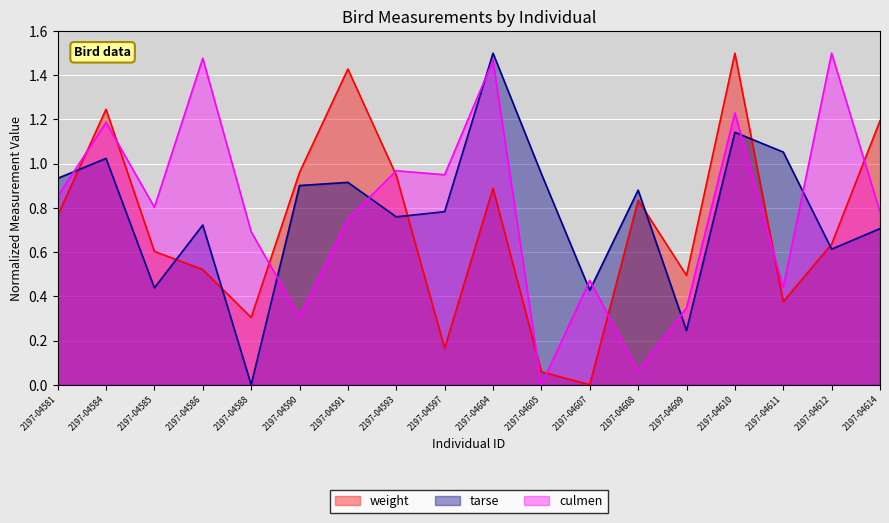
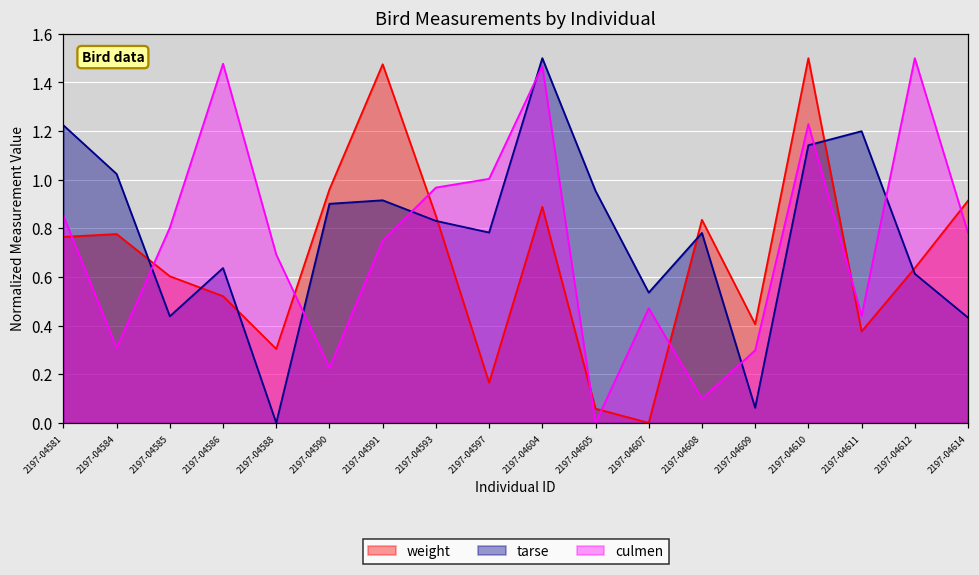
  {
    "weight": {
      "2197-04581": 0.77,
-     "2197-04584": 1.25,
+     "2197-04584": 0.78,
      "2197-04585": 0.60,
      "2197-04586": 0.52,
      "2197-04588": 0.30,
      "2197-04590": 0.96,
-     "2197-04591": 1.43,
-     "2197-04593": 0.95,
+     "2197-04591": 1.47,
+     "2197-04593": 0.85,
      "2197-04597": 0.17,
      "2197-04604": 0.89,
      "2197-04605": 0.06,
      "2197-04607": 0.00,
      "2197-04608": 0.84,
-     "2197-04609": 0.49,
+     "2197-04609": 0.41,
      "2197-04610": 1.50,
      "2197-04611": 0.38,
      "2197-04612": 0.64,
-     "2197-04614": 1.19
+     "2197-04614": 0.91
    },
    "tarse": {
-     "2197-04581": 0.93,
+     "2197-04581": 1.22,
      "2197-04584": 1.02,
      "2197-04585": 0.44,
-     "2197-04586": 0.72,
+     "2197-04586": 0.64,
      "2197-04588": 0.00,
      "2197-04590": 0.90,
      "2197-04591": 0.92,
-     "2197-04593": 0.76,
+     "2197-04593": 0.83,
      "2197-04597": 0.78,
      "2197-04604": 1.50,
      "2197-04605": 0.95,
-     "2197-04607": 0.43,
-     "2197-04608": 0.88,
-     "2197-04609": 0.25,
+     "2197-04607": 0.54,
+     "2197-04608": 0.78,
+     "2197-04609": 0.06,
      "2197-04610": 1.14,
-     "2197-04611": 1.05,
+     "2197-04611": 1.20,
      "2197-04612": 0.61,
-     "2197-04614": 0.71
+     "2197-04614": 0.43
    },
    "culmen": {
      "2197-04581": 0.85,
-     "2197-04584": 1.19,
+     "2197-04584": 0.31,
      "2197-04585": 0.80,
      "2197-04586": 1.48,
      "2197-04588": 0.69,
-     "2197-04590": 0.31,
+     "2197-04590": 0.23,
      "2197-04591": 0.75,
      "2197-04593": 0.97,
-     "2197-04597": 0.95,
+     "2197-04597": 1.00,
      "2197-04604": 1.47,
      "2197-04605": 0.00,
      "2197-04607": 0.47,
-     "2197-04608": 0.06,
-     "2197-04609": 0.35,
+     "2197-04608": 0.10,
+     "2197-04609": 0.30,
      "2197-04610": 1.23,
      "2197-04611": 0.44,
      "2197-04612": 1.50,
      "2197-04614": 0.78
    }
  }
